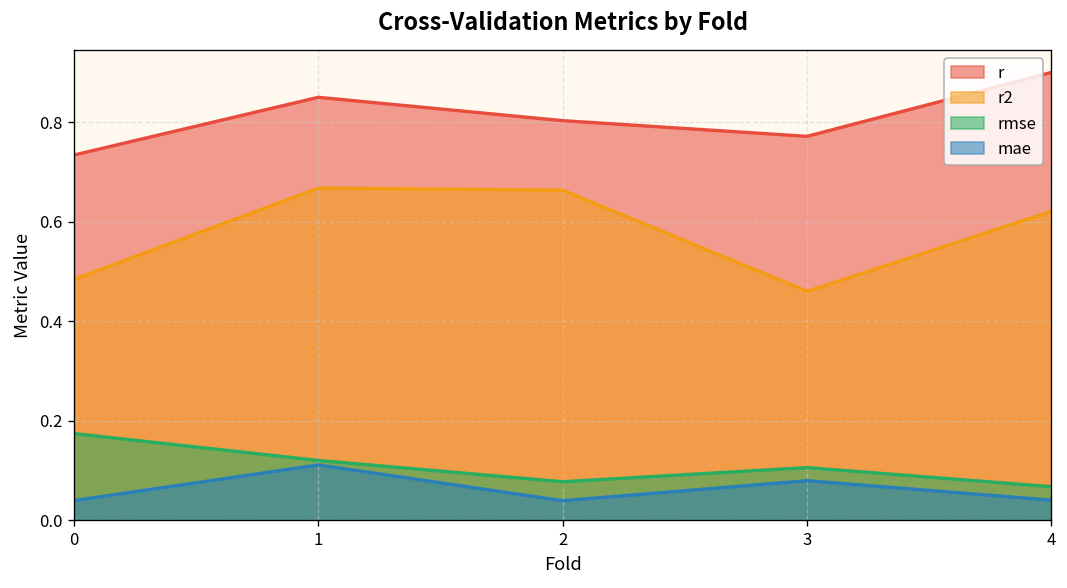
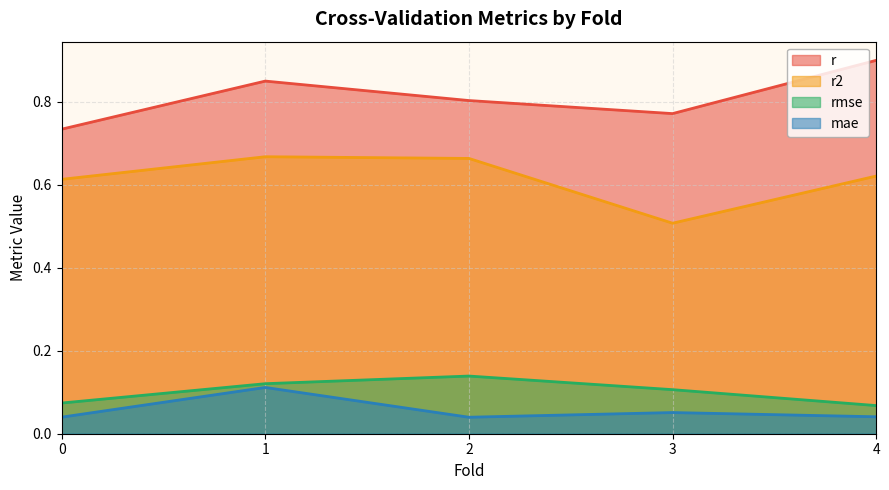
  {
    "r": {
      "0": 0.73,
      "1": 0.85,
      "2": 0.80,
      "3": 0.77,
      "4": 0.90
    },
    "r2": {
-     "0": 0.48,
+     "0": 0.61,
      "1": 0.67,
      "2": 0.66,
-     "3": 0.46,
+     "3": 0.51,
      "4": 0.62
    },
    "rmse": {
-     "0": 0.17,
+     "0": 0.07,
      "1": 0.12,
-     "2": 0.08,
+     "2": 0.14,
      "3": 0.11,
      "4": 0.07
    },
    "mae": {
      "0": 0.04,
      "1": 0.11,
      "2": 0.04,
-     "3": 0.08,
+     "3": 0.05,
      "4": 0.04
    }
  }
